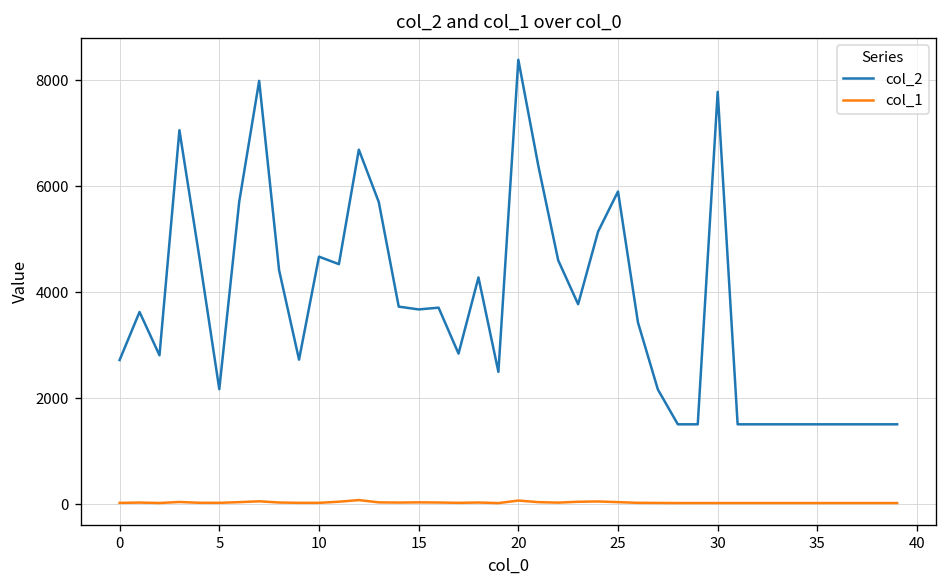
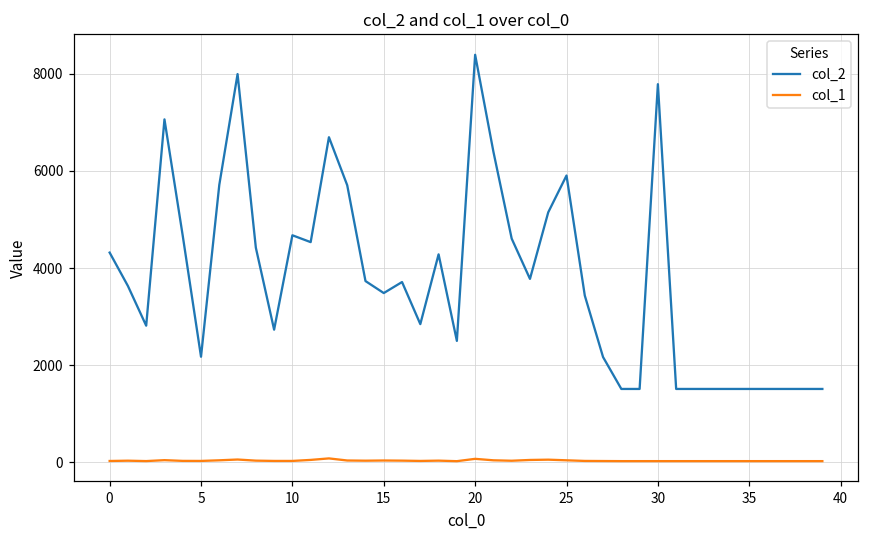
  {
    "col_2": {
-     "0": 2700,
+     "0": 4300,
      "5": 2200,
      "10": 4700,
-     "15": 3700,
+     "15": 3500,
      "20": 8400,
      "25": 5900,
      "30": 7800,
      "35": 1500
    },
    "col_1": {
      "0": 0,
      "5": 0,
      "10": 0,
      "15": 0,
      "20": 100,
      "25": 0,
      "30": 0,
      "35": 0
    }
  }
